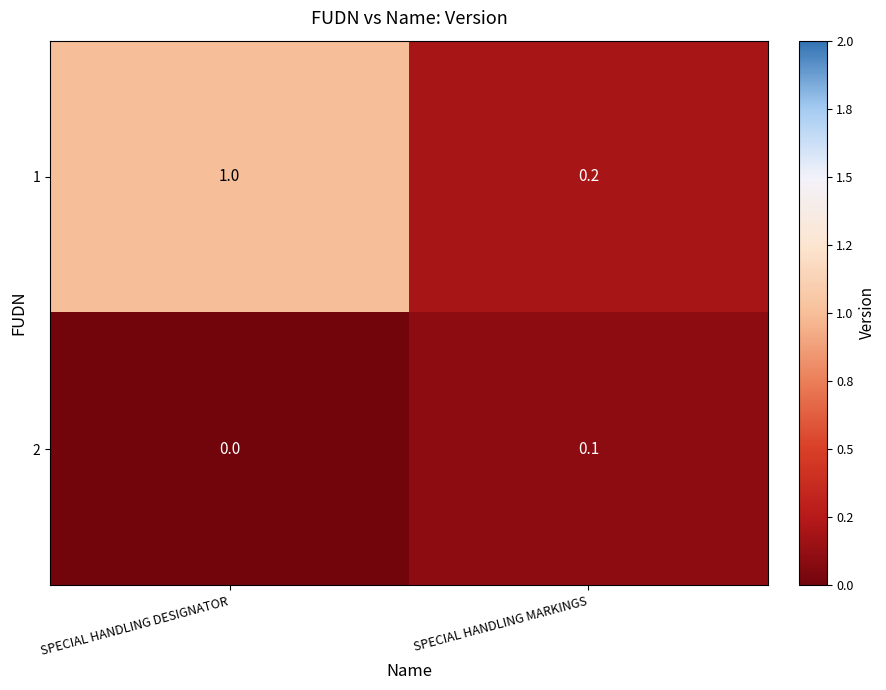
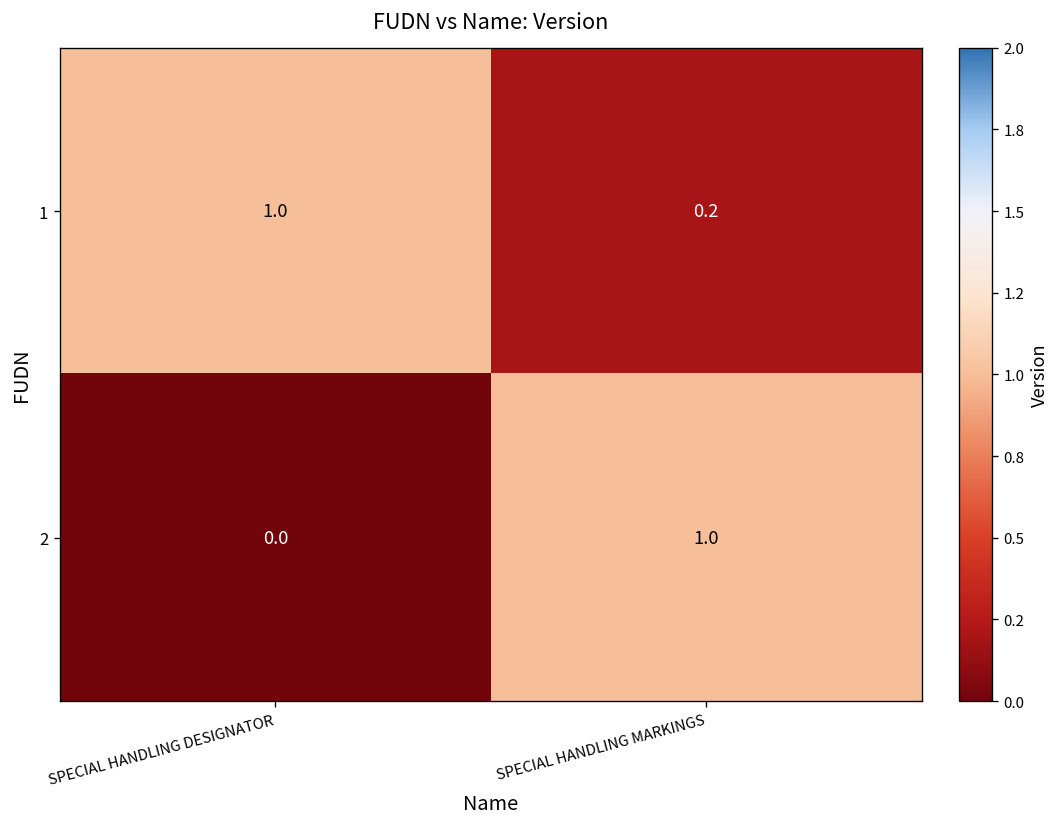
  {
    "1": {
      "SPECIAL HANDLING DESIGNATOR": 1.0,
      "SPECIAL HANDLING MARKINGS": 0.2
    },
    "2": {
      "SPECIAL HANDLING DESIGNATOR": 0.0,
-     "SPECIAL HANDLING MARKINGS": 0.1
+     "SPECIAL HANDLING MARKINGS": 1.0
    }
  }
